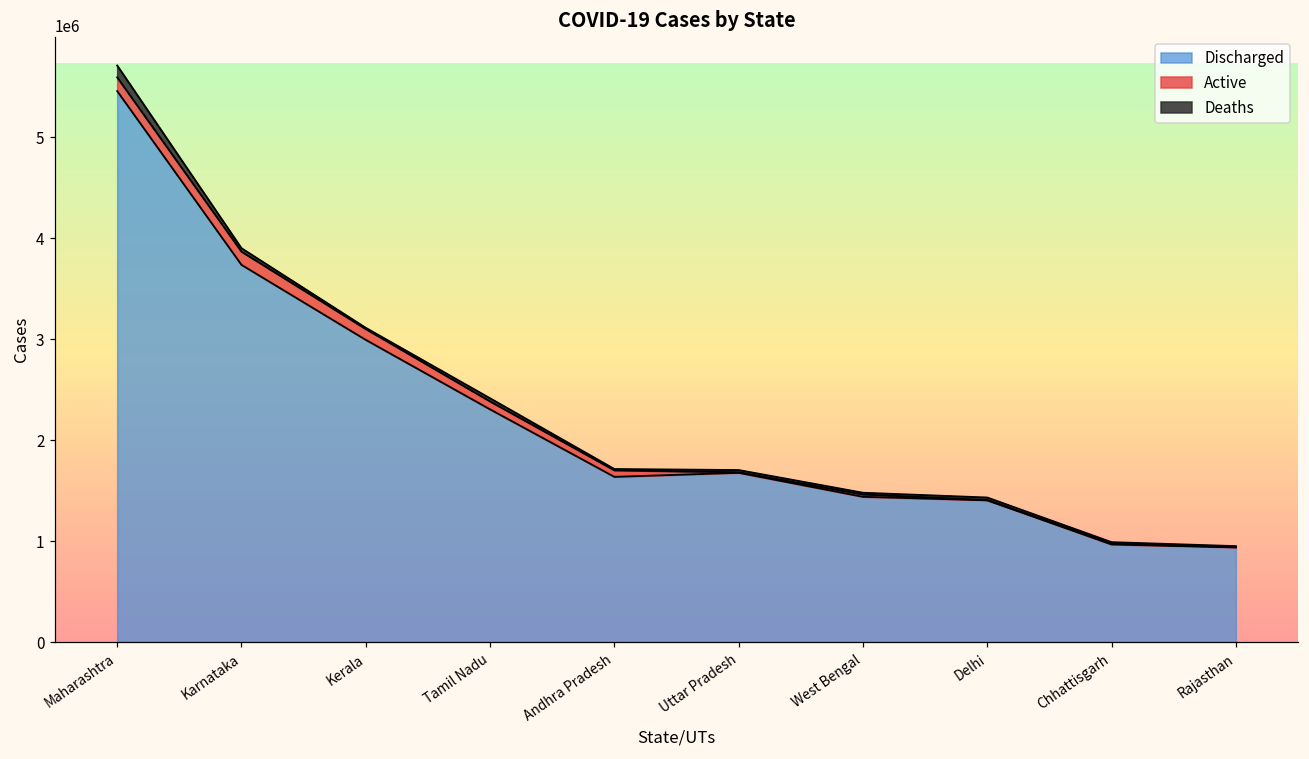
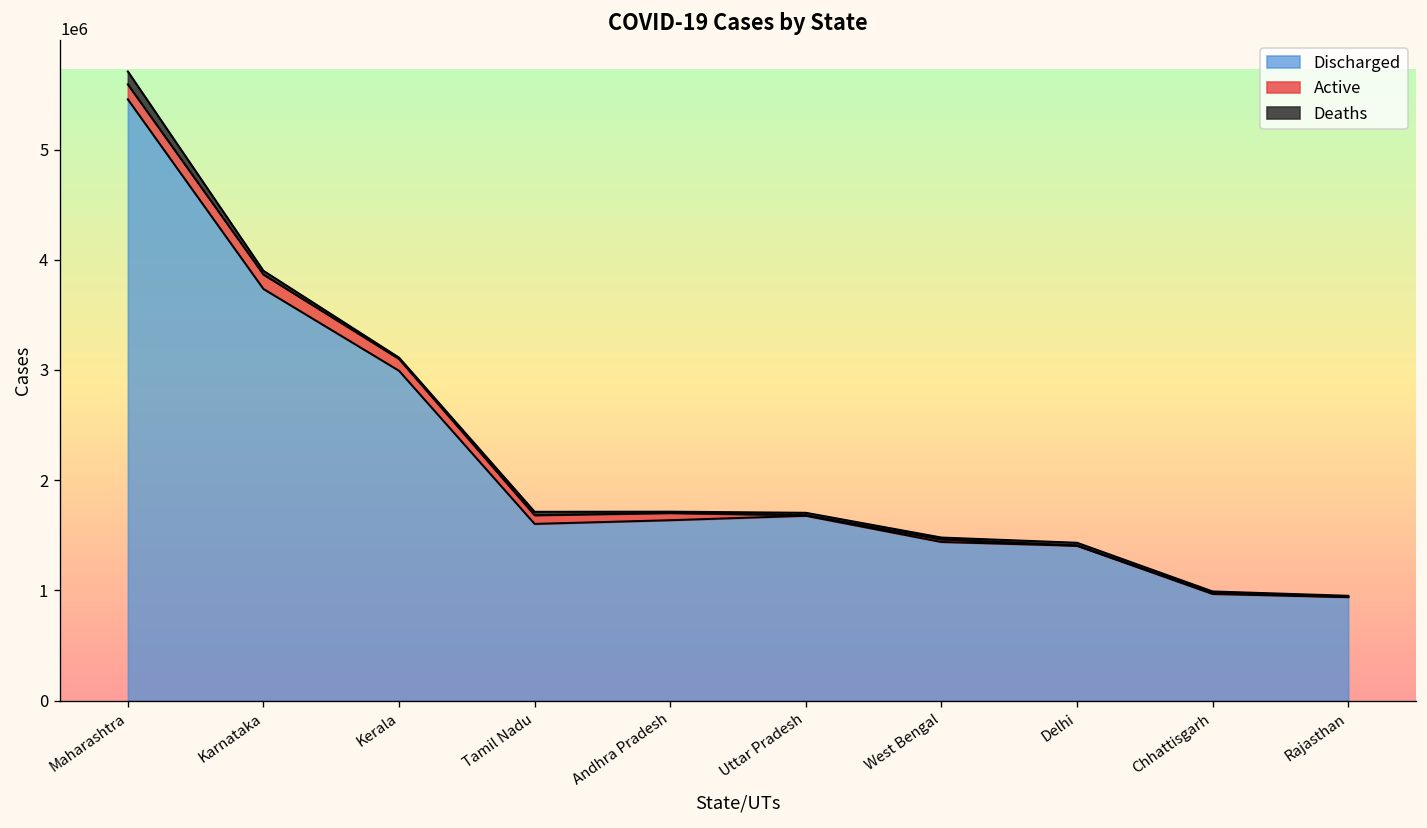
  {
    "Discharged": {
      "Maharashtra": 5500000,
      "Karnataka": 3700000,
      "Kerala": 3000000,
-     "Tamil Nadu": 2300000,
+     "Tamil Nadu": 1600000,
      "Andhra Pradesh": 1600000
    },
    "Active": {
      "Maharashtra": 100000,
      "Karnataka": 100000,
      "Tamil Nadu": 100000
    },
    "Deaths": {
      "Maharashtra": 100000,
      "Karnataka": 0,
      "Tamil Nadu": 0
    }
  }
